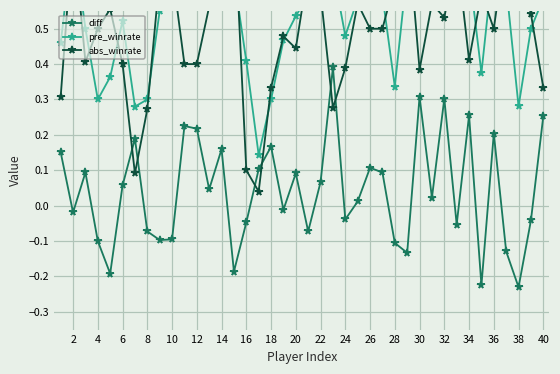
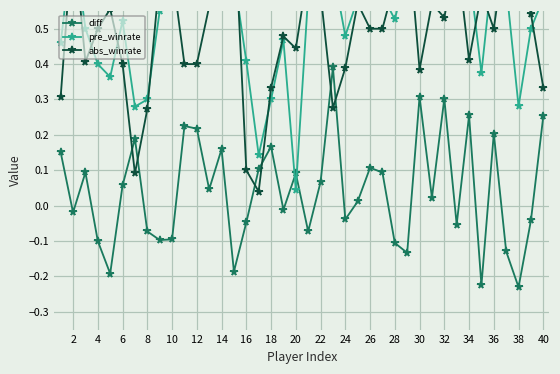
  {
    "pre_winrate": {
-     "4": 0.3,
+     "4": 0.4,
      "8": 0.30,
      "16": 0.41,
      "18": 0.30,
-     "20": 0.54,
+     "20": 0.04,
      "24": 0.48,
-     "28": 0.34,
+     "28": 0.53,
      "38": 0.28
    }
  }
